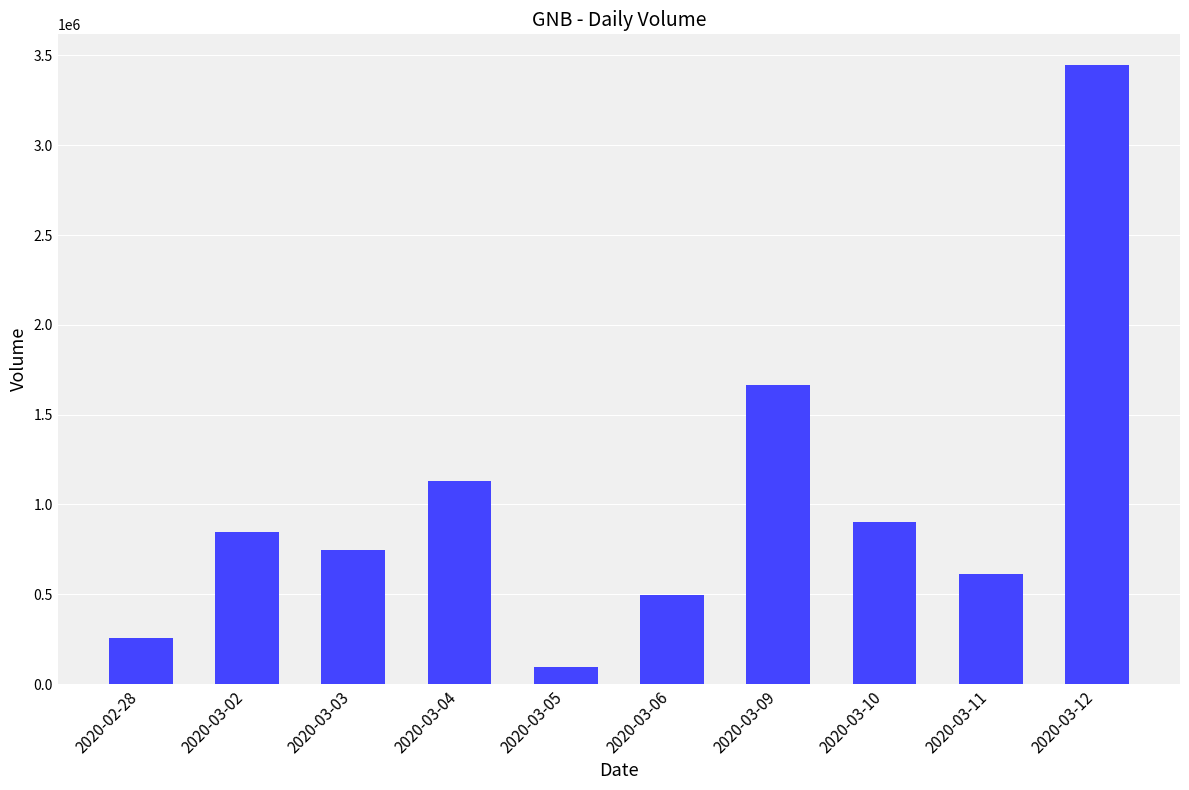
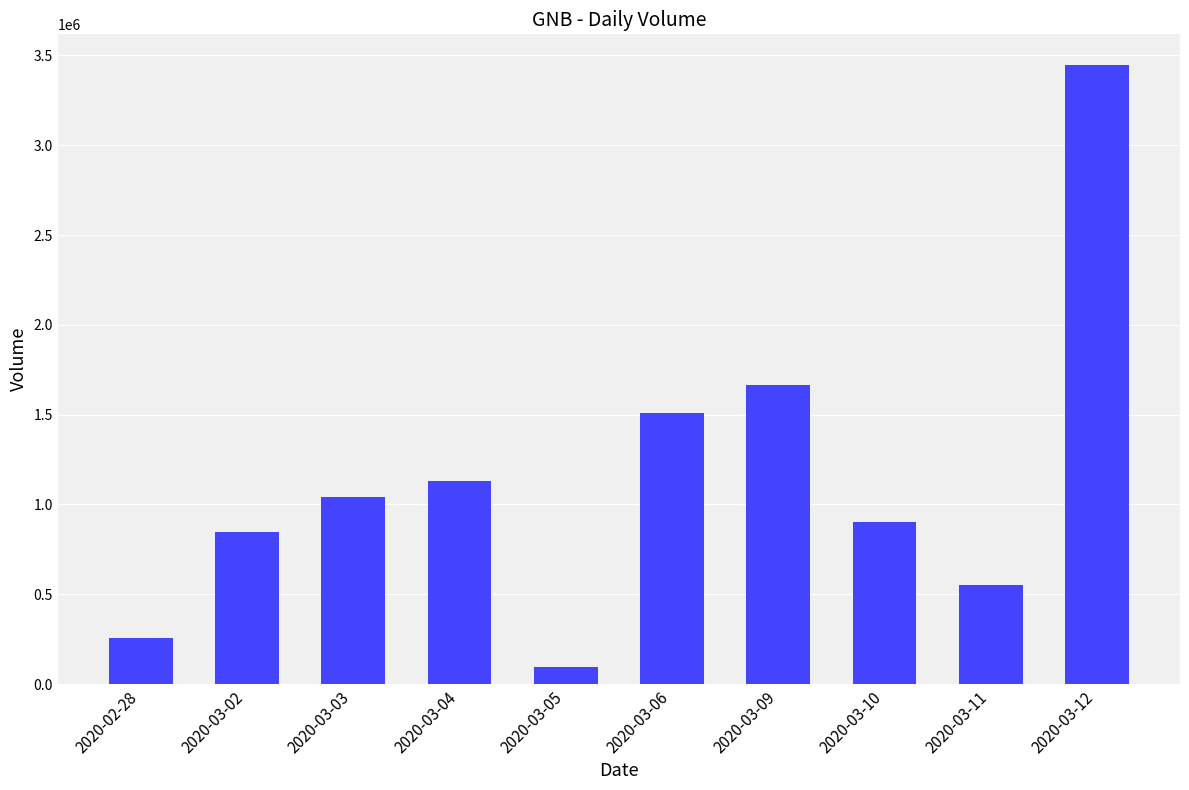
  {
    "2020-02-28": 260000,
    "2020-03-02": 850000,
-   "2020-03-03": 750000,
+   "2020-03-03": 1040000,
    "2020-03-04": 1130000,
    "2020-03-05": 100000,
-   "2020-03-06": 500000,
+   "2020-03-06": 1510000,
    "2020-03-09": 1670000,
    "2020-03-10": 900000,
-   "2020-03-11": 610000,
+   "2020-03-11": 550000,
    "2020-03-12": 3450000
  }
